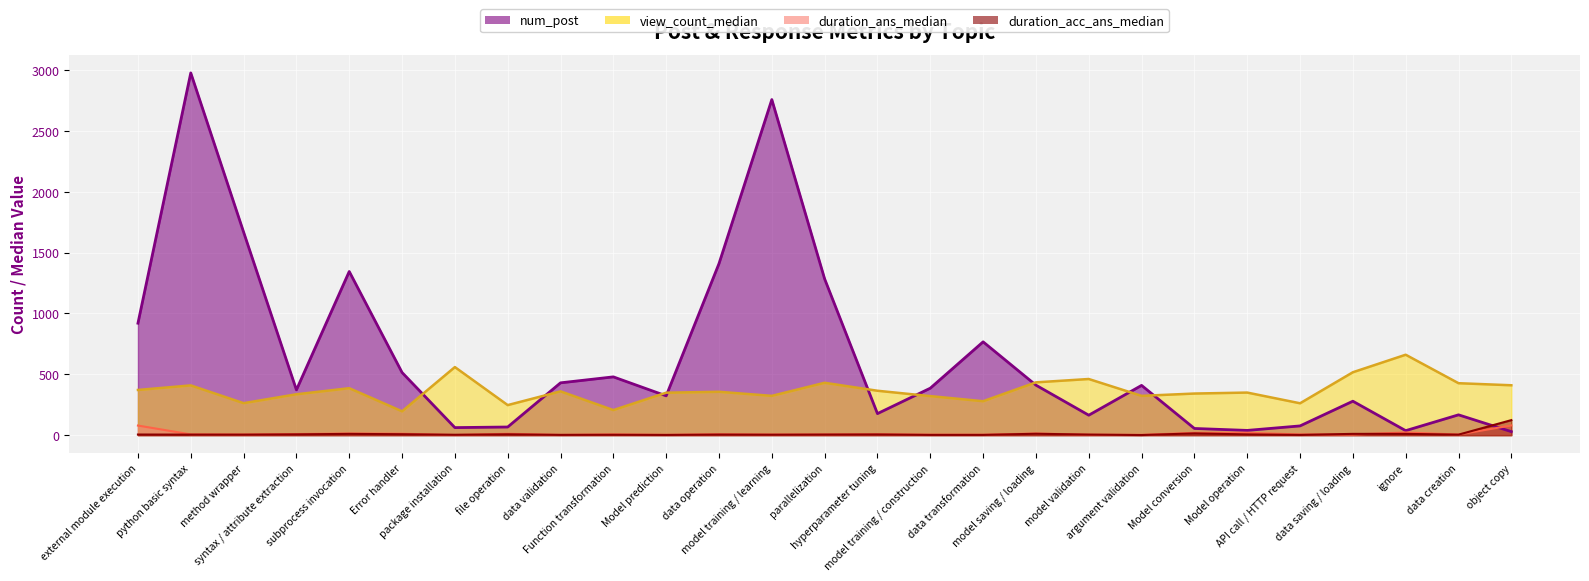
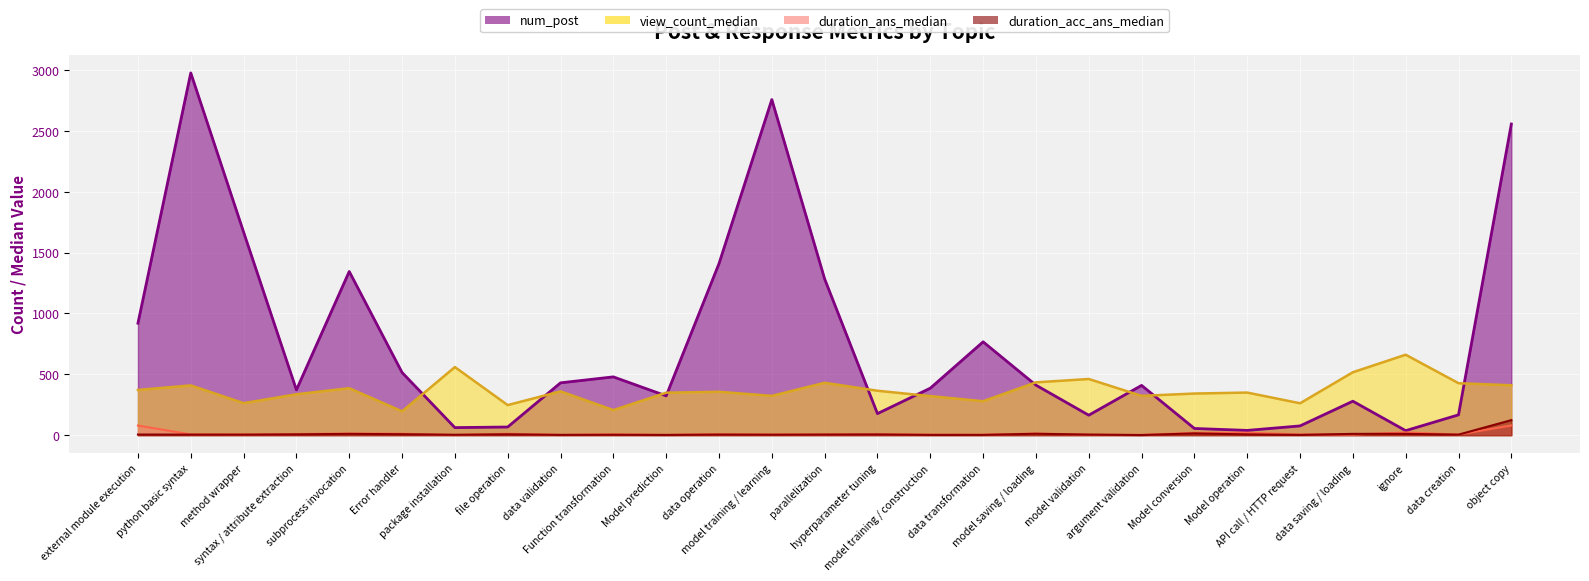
  {
    "num_post": {
      "external module execution": 920,
      "python basic syntax": 2980,
      "method wrapper": 1670,
      "syntax / attribute extraction": 370,
      "subprocess invocation": 1350,
      "Error handler": 520,
      "package installation": 60,
      "file operation": 70,
      "data validation": 430,
      "Function transformation": 480,
      "Model prediction": 320,
      "data operation": 1410,
      "model training / learning": 2760,
      "parallelization": 1280,
      "hyperparameter tuning": 180,
      "model training / construction": 390,
      "data transformation": 770,
      "model saving / loading": 410,
      "model validation": 160,
      "argument validation": 410,
      "Model conversion": 60,
      "API call / HTTP request": 80,
      "data saving / loading": 280,
      "data creation": 170,
-     "object copy": 30
+     "object copy": 2560
    },
    "view_count_median": {
      "external module execution": 370,
      "python basic syntax": 410,
      "method wrapper": 260,
      "syntax / attribute extraction": 340,
      "subprocess invocation": 390,
      "Error handler": 200,
      "package installation": 560,
      "file operation": 250,
      "data validation": 360,
      "Function transformation": 210,
      "Model prediction": 350,
      "data operation": 360,
      "model training / learning": 320,
      "parallelization": 430,
      "hyperparameter tuning": 370,
      "model training / construction": 320,
      "data transformation": 280,
      "model saving / loading": 430,
      "model validation": 460,
      "argument validation": 320,
      "Model conversion": 340,
      "Model operation": 350,
      "API call / HTTP request": 260,
      "data saving / loading": 520,
      "ignore": 660,
      "data creation": 430,
      "object copy": 410
    },
    "duration_ans_median": {
      "external module execution": 80,
      "object copy": 80
    },
    "duration_acc_ans_median": {
      "external module execution": 10,
      "object copy": 120
    }
  }
